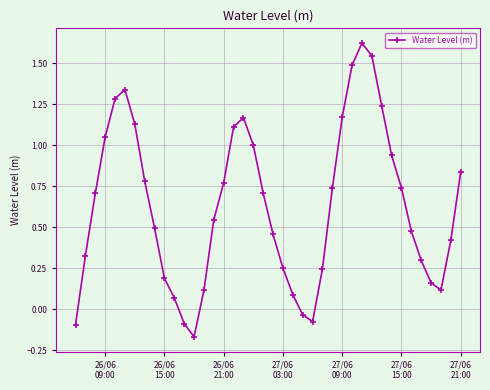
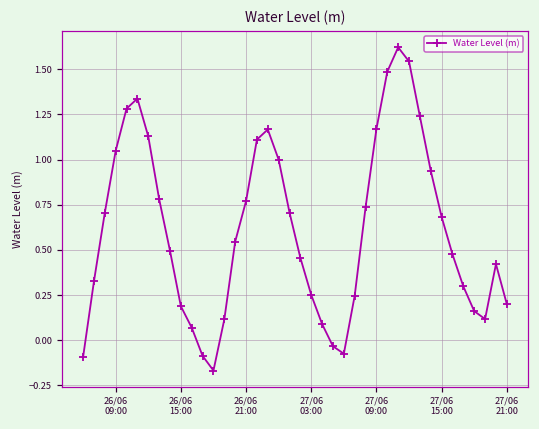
  {
    "26/06 09:00": 1.05,
    "26/06 15:00": 0.19,
    "26/06 21:00": 0.77,
    "27/06 03:00": 0.25,
    "27/06 09:00": 1.17,
-   "27/06 15:00": 0.74,
-   "27/06 21:00": 0.84
+   "27/06 15:00": 0.68,
+   "27/06 21:00": 0.20
  }
